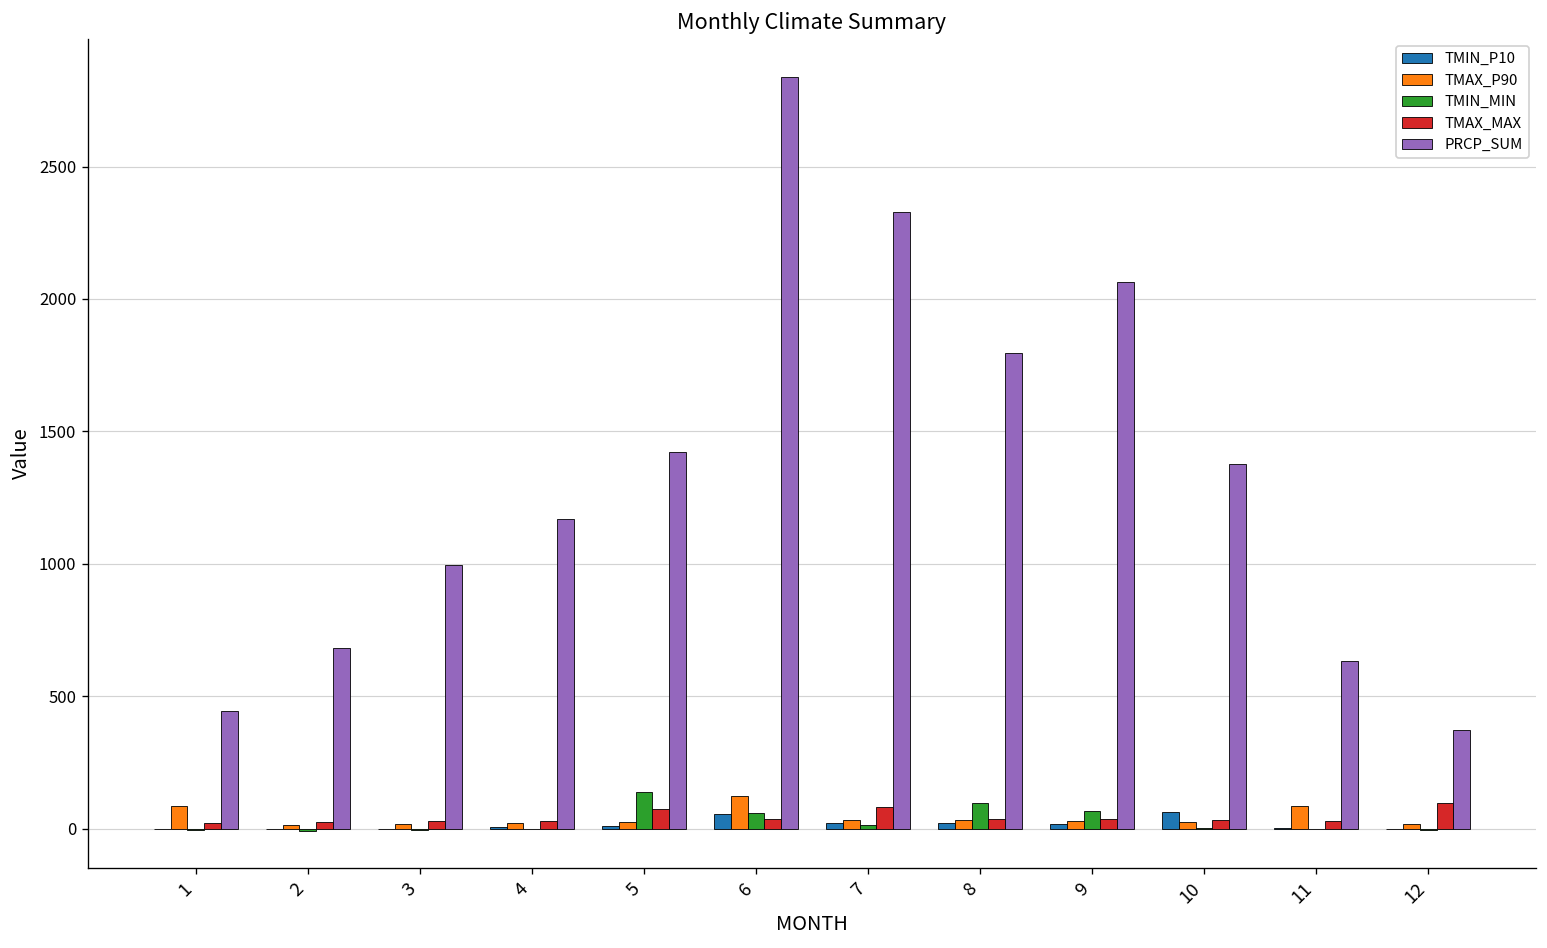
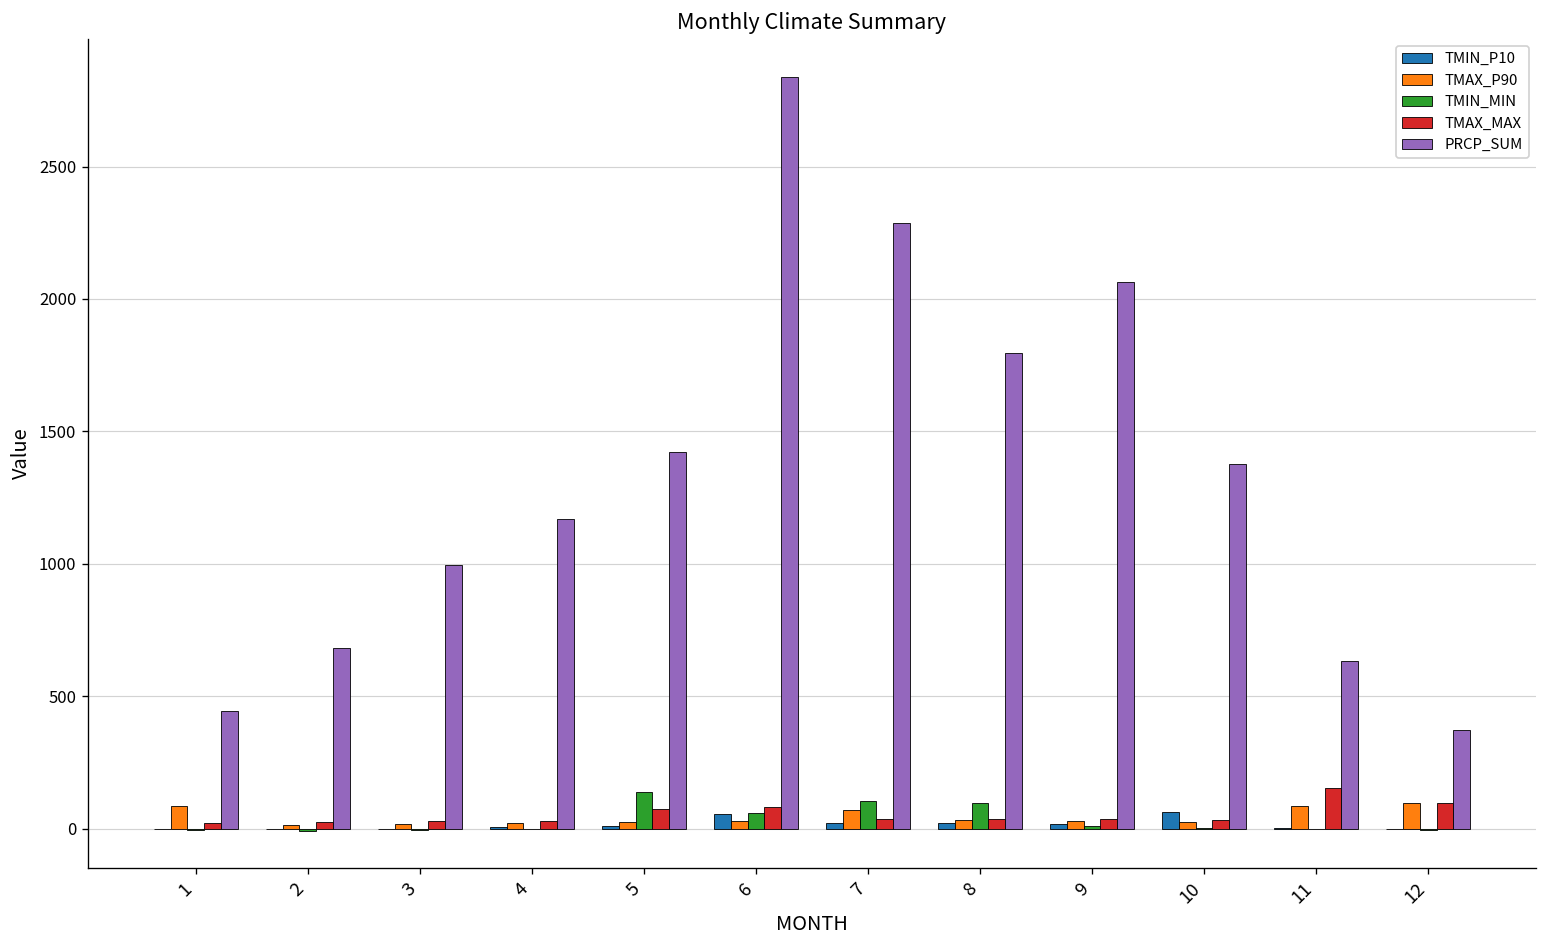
  {
    "TMIN_P10": {
      "6": 60,
      "7": 20,
      "8": 20,
      "9": 20,
      "10": 60
    },
    "TMAX_P90": {
      "1": 90,
      "2": 10,
      "3": 20,
      "4": 20,
      "5": 30,
-     "6": 120,
-     "7": 30,
+     "6": 30,
+     "7": 70,
      "8": 30,
      "9": 30,
      "10": 30,
      "11": 90,
-     "12": 20
+     "12": 100
    },
    "TMIN_MIN": {
      "5": 140,
      "6": 60,
-     "7": 20,
+     "7": 110,
      "8": 100,
-     "9": 70
+     "9": 10
    },
    "TMAX_MAX": {
      "1": 20,
      "2": 30,
      "3": 30,
      "4": 30,
      "5": 80,
-     "6": 40,
-     "7": 80,
+     "6": 80,
+     "7": 40,
      "8": 40,
      "9": 40,
      "10": 30,
-     "11": 30,
+     "11": 150,
      "12": 100
    },
    "PRCP_SUM": {
      "1": 450,
      "2": 680,
      "3": 1000,
      "4": 1170,
      "5": 1420,
      "6": 2840,
-     "7": 2330,
+     "7": 2290,
      "8": 1790,
      "9": 2060,
      "10": 1380,
      "11": 630,
      "12": 370
    }
  }
